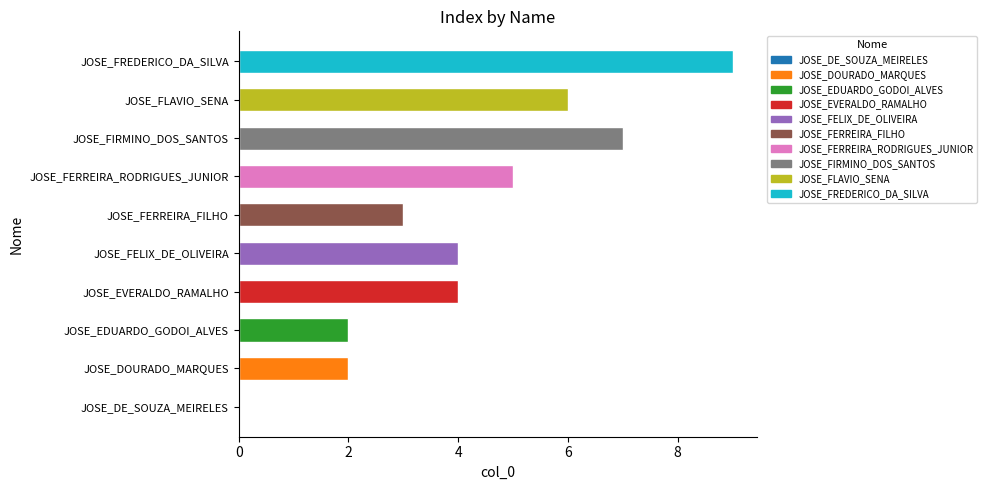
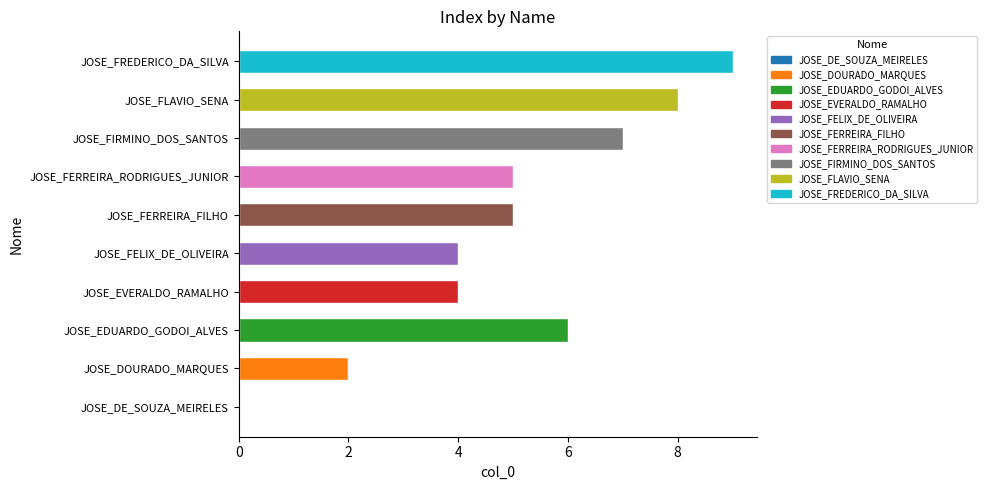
  {
    "JOSE_FREDERICO_DA_SILVA": 9,
-   "JOSE_FLAVIO_SENA": 6,
+   "JOSE_FLAVIO_SENA": 8,
    "JOSE_FIRMINO_DOS_SANTOS": 7,
    "JOSE_FERREIRA_RODRIGUES_JUNIOR": 5,
-   "JOSE_FERREIRA_FILHO": 3,
+   "JOSE_FERREIRA_FILHO": 5,
    "JOSE_FELIX_DE_OLIVEIRA": 4,
    "JOSE_EVERALDO_RAMALHO": 4,
-   "JOSE_EDUARDO_GODOI_ALVES": 2,
+   "JOSE_EDUARDO_GODOI_ALVES": 6,
    "JOSE_DOURADO_MARQUES": 2,
    "JOSE_DE_SOUZA_MEIRELES": 0
  }
